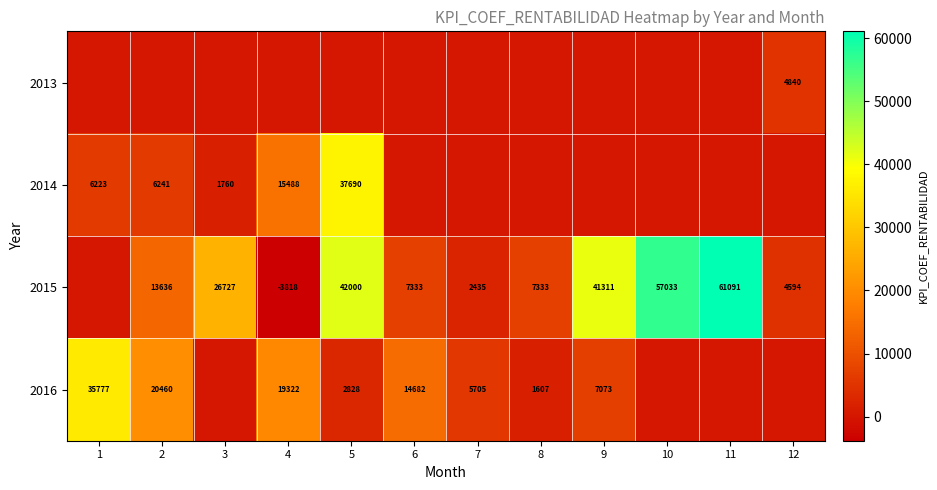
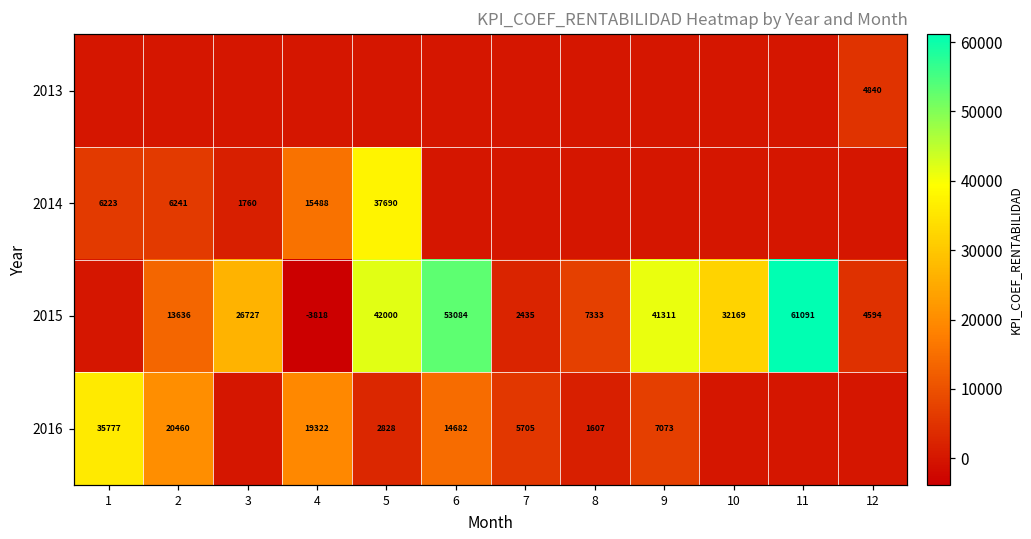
  {
    "2013": {
      "12": 4840
    },
    "2014": {
      "1": 6223,
      "2": 6241,
      "3": 1760,
      "4": 15488,
      "5": 37690
    },
    "2015": {
      "2": 13636,
      "3": 26727,
      "4": -3818,
      "5": 42000,
-     "6": 7333,
+     "6": 53084,
      "7": 2435,
      "8": 7333,
      "9": 41311,
-     "10": 57033,
+     "10": 32169,
      "11": 61091,
      "12": 4594
    },
    "2016": {
      "1": 35777,
      "2": 20460,
      "4": 19322,
      "5": 2828,
      "6": 14682,
      "7": 5705,
      "8": 1607,
      "9": 7073
    }
  }
